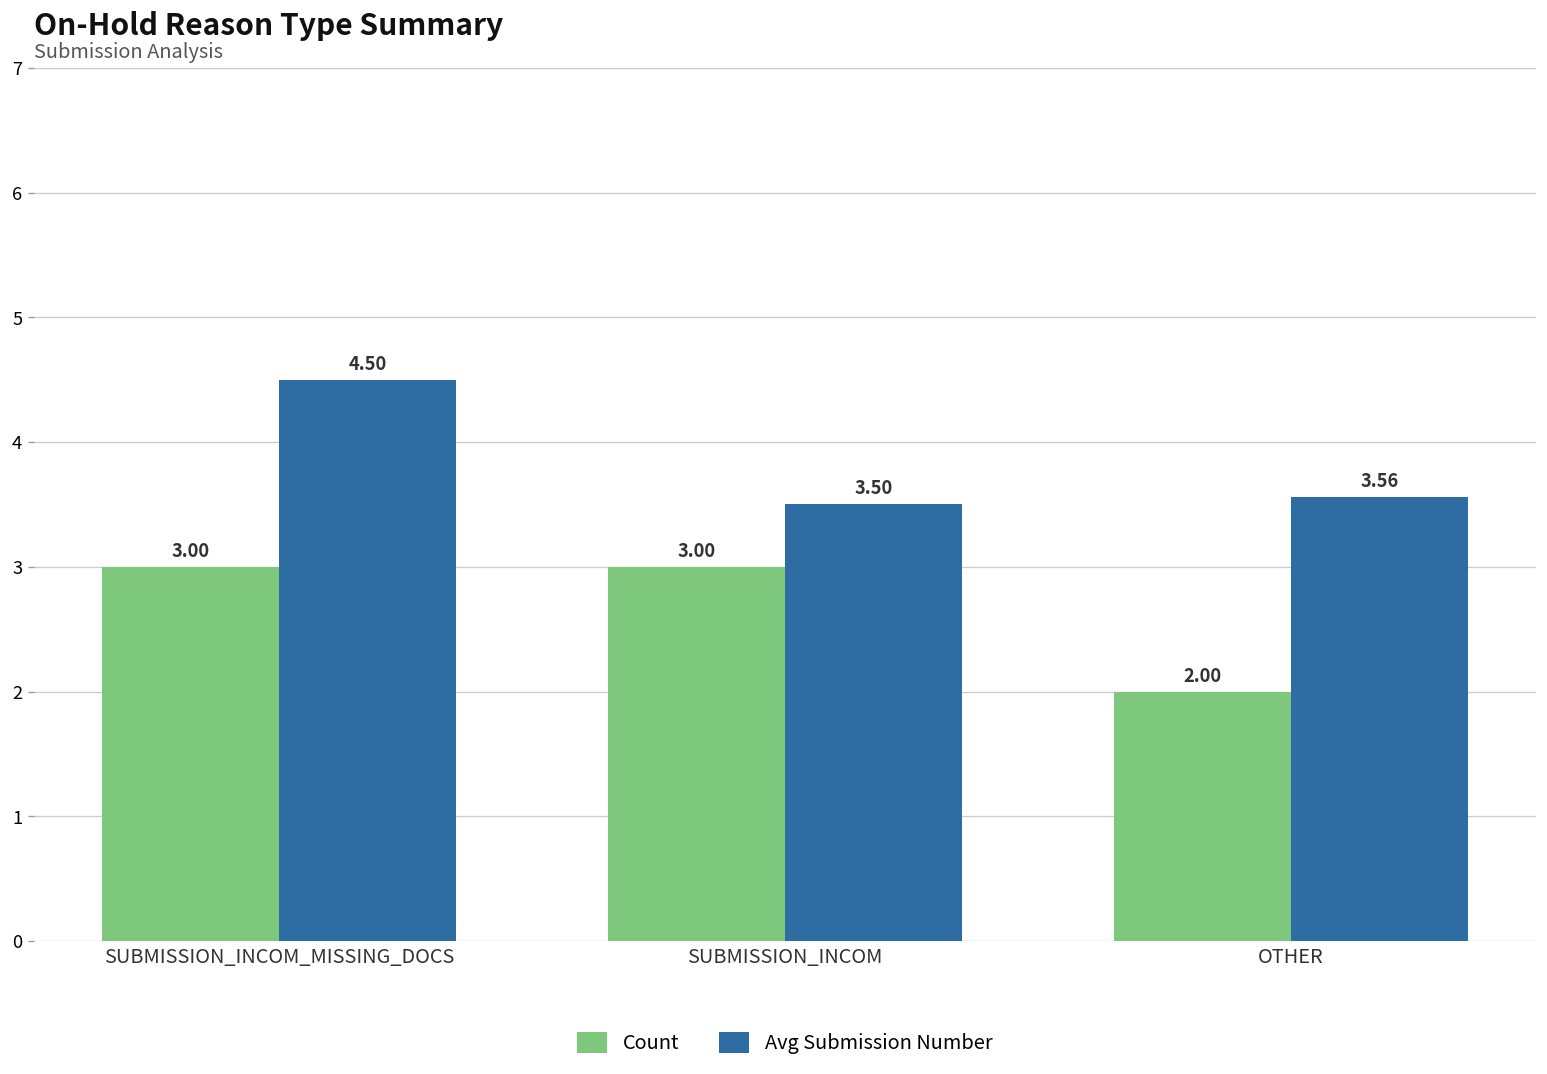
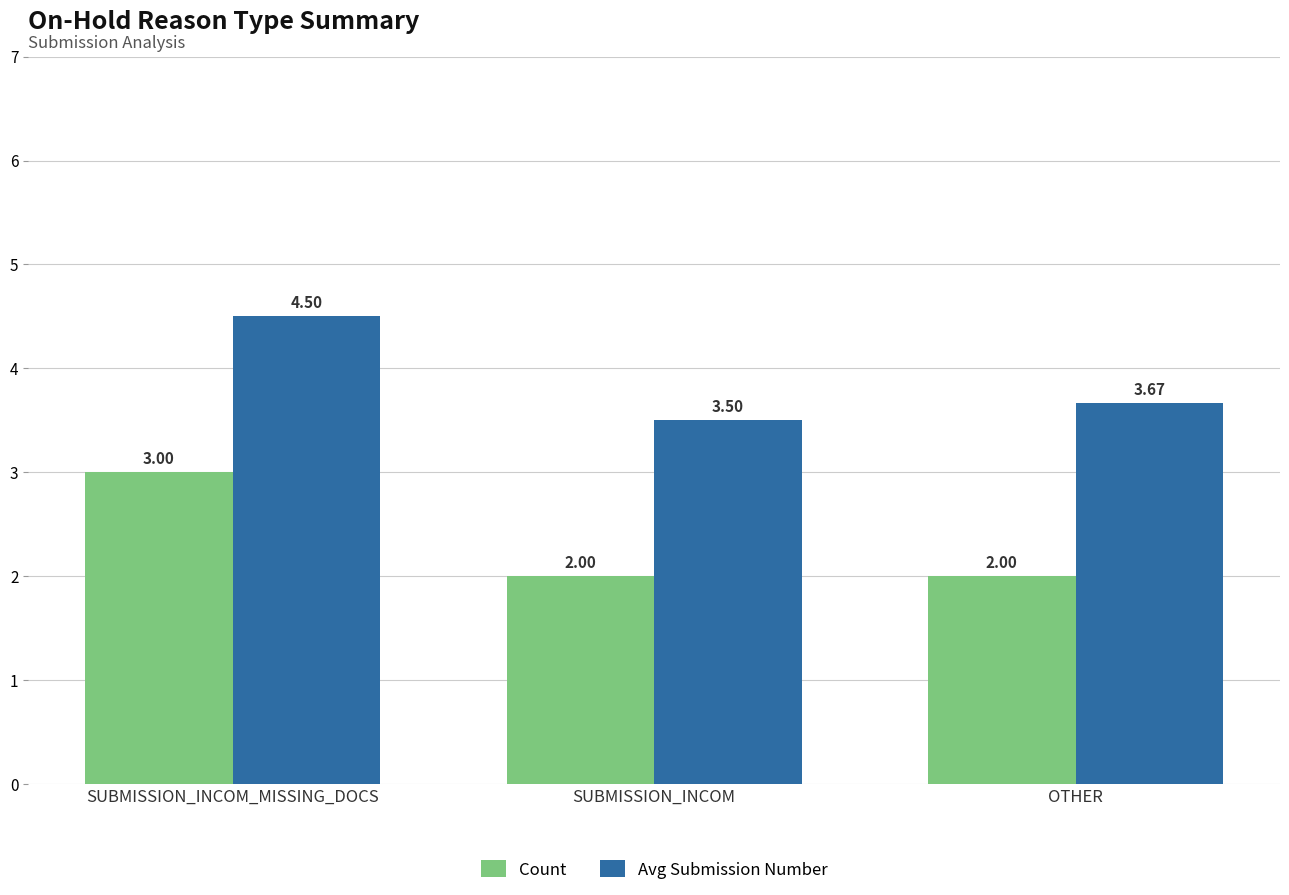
  {
    "Count": {
      "SUBMISSION_INCOM_MISSING_DOCS": 3.00,
-     "SUBMISSION_INCOM": 3.00,
+     "SUBMISSION_INCOM": 2.00,
      "OTHER": 2.00
    },
    "Avg Submission Number": {
      "SUBMISSION_INCOM_MISSING_DOCS": 4.50,
      "SUBMISSION_INCOM": 3.50,
-     "OTHER": 3.56
+     "OTHER": 3.67
    }
  }
